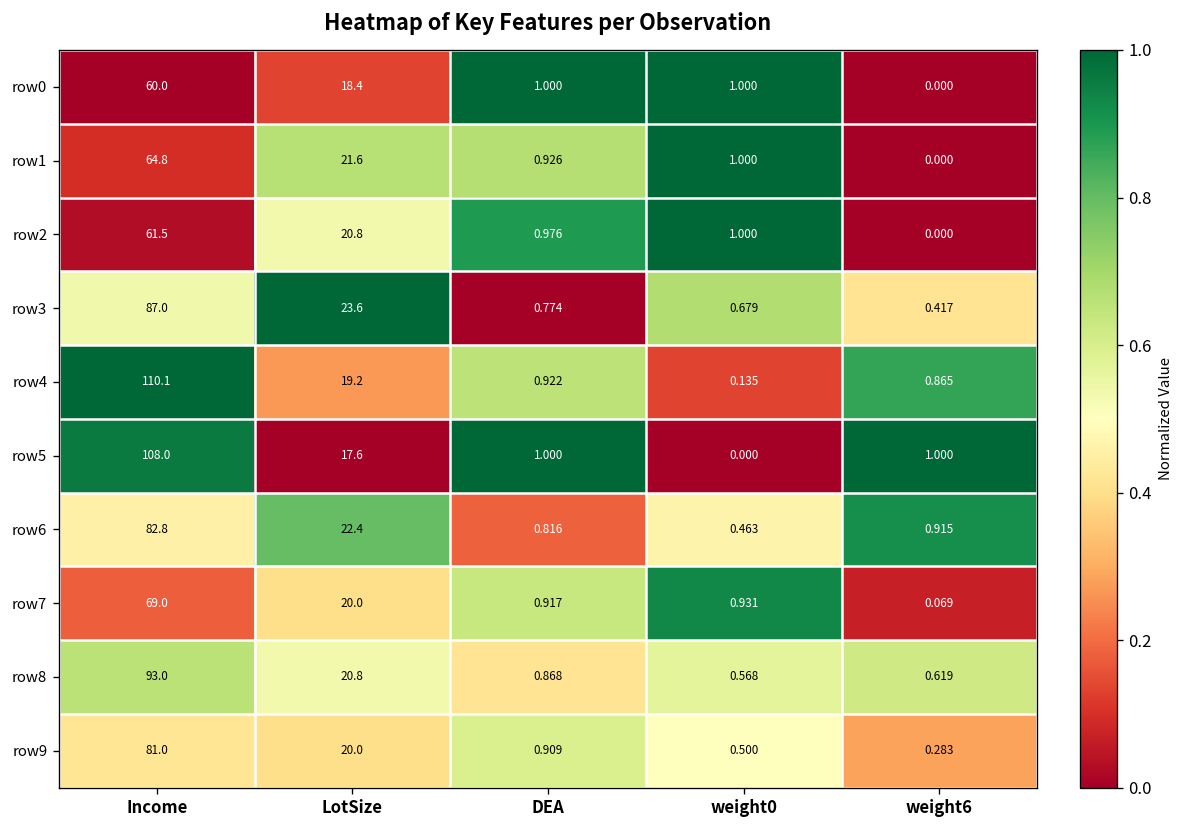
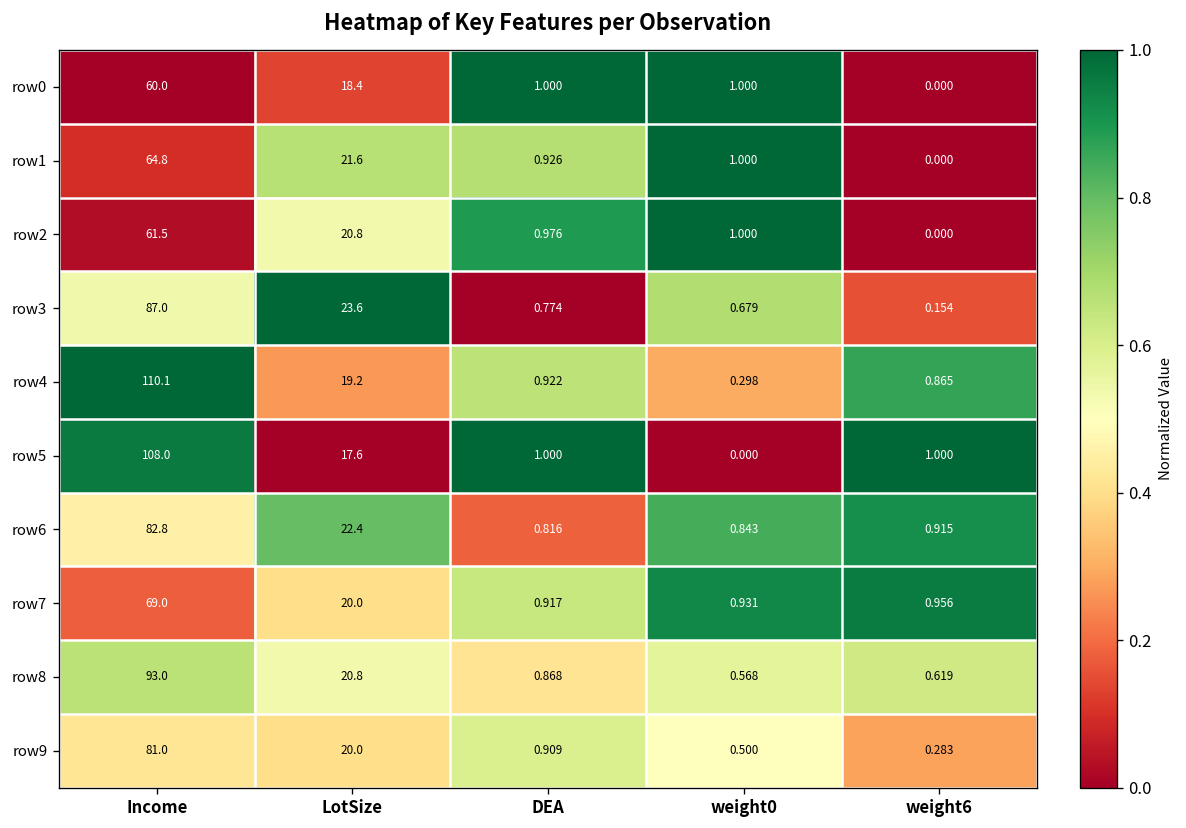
  {
    "row0": {
      "Income": 60.0,
      "LotSize": 18.4,
      "DEA": 1.000,
      "weight0": 1.000,
      "weight6": 0.000
    },
    "row1": {
      "Income": 64.8,
      "LotSize": 21.6,
      "DEA": 0.926,
      "weight0": 1.000,
      "weight6": 0.000
    },
    "row2": {
      "Income": 61.5,
      "LotSize": 20.8,
      "DEA": 0.976,
      "weight0": 1.000,
      "weight6": 0.000
    },
    "row3": {
      "Income": 87.0,
      "LotSize": 23.6,
      "DEA": 0.774,
      "weight0": 0.679,
-     "weight6": 0.417
+     "weight6": 0.154
    },
    "row4": {
      "Income": 110.1,
      "LotSize": 19.2,
      "DEA": 0.922,
-     "weight0": 0.135,
+     "weight0": 0.298,
      "weight6": 0.865
    },
    "row5": {
      "Income": 108.0,
      "LotSize": 17.6,
      "DEA": 1.000,
      "weight0": 0.000,
      "weight6": 1.000
    },
    "row6": {
      "Income": 82.8,
      "LotSize": 22.4,
      "DEA": 0.816,
-     "weight0": 0.463,
+     "weight0": 0.843,
      "weight6": 0.915
    },
    "row7": {
      "Income": 69.0,
      "LotSize": 20.0,
      "DEA": 0.917,
      "weight0": 0.931,
-     "weight6": 0.069
+     "weight6": 0.956
    },
    "row8": {
      "Income": 93.0,
      "LotSize": 20.8,
      "DEA": 0.868,
      "weight0": 0.568,
      "weight6": 0.619
    },
    "row9": {
      "Income": 81.0,
      "LotSize": 20.0,
      "DEA": 0.909,
      "weight0": 0.500,
      "weight6": 0.283
    }
  }
